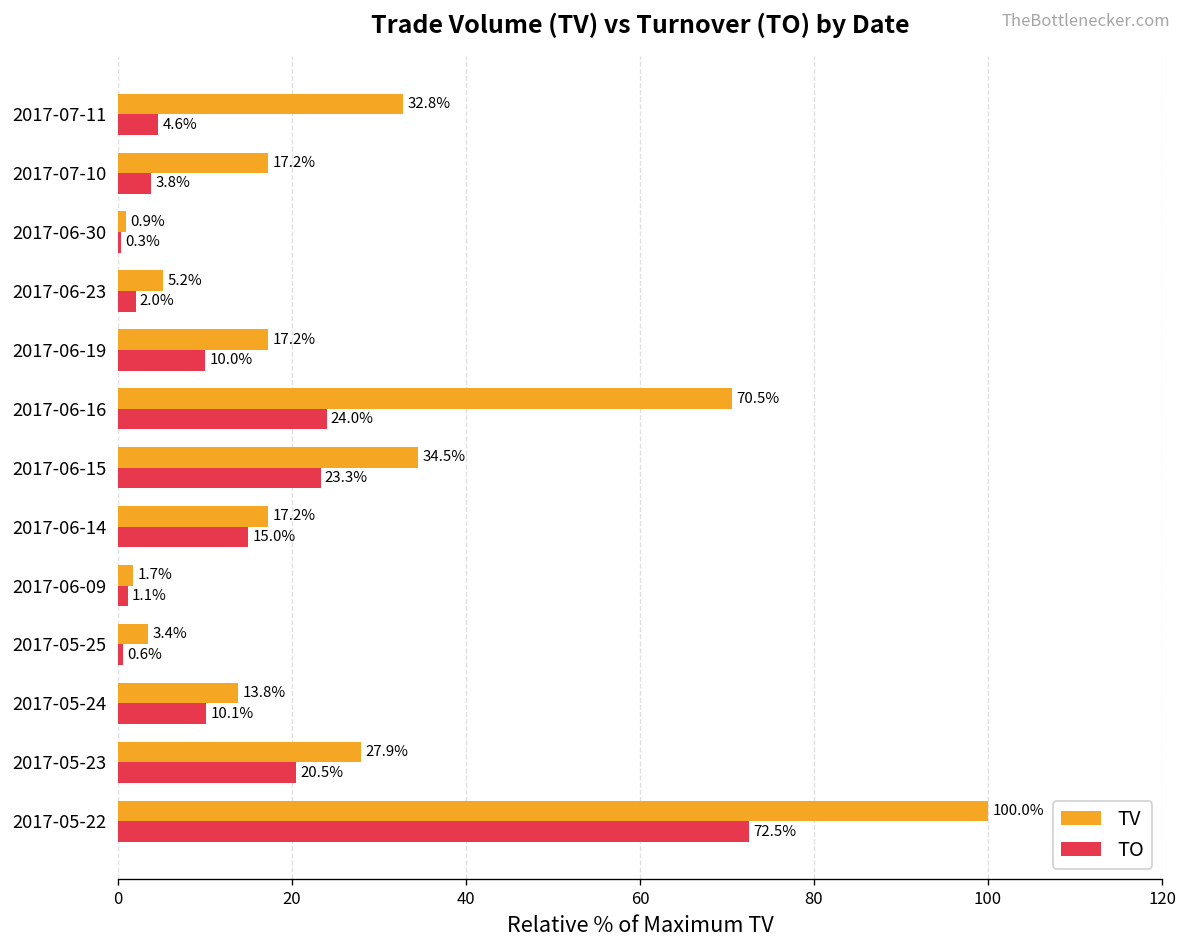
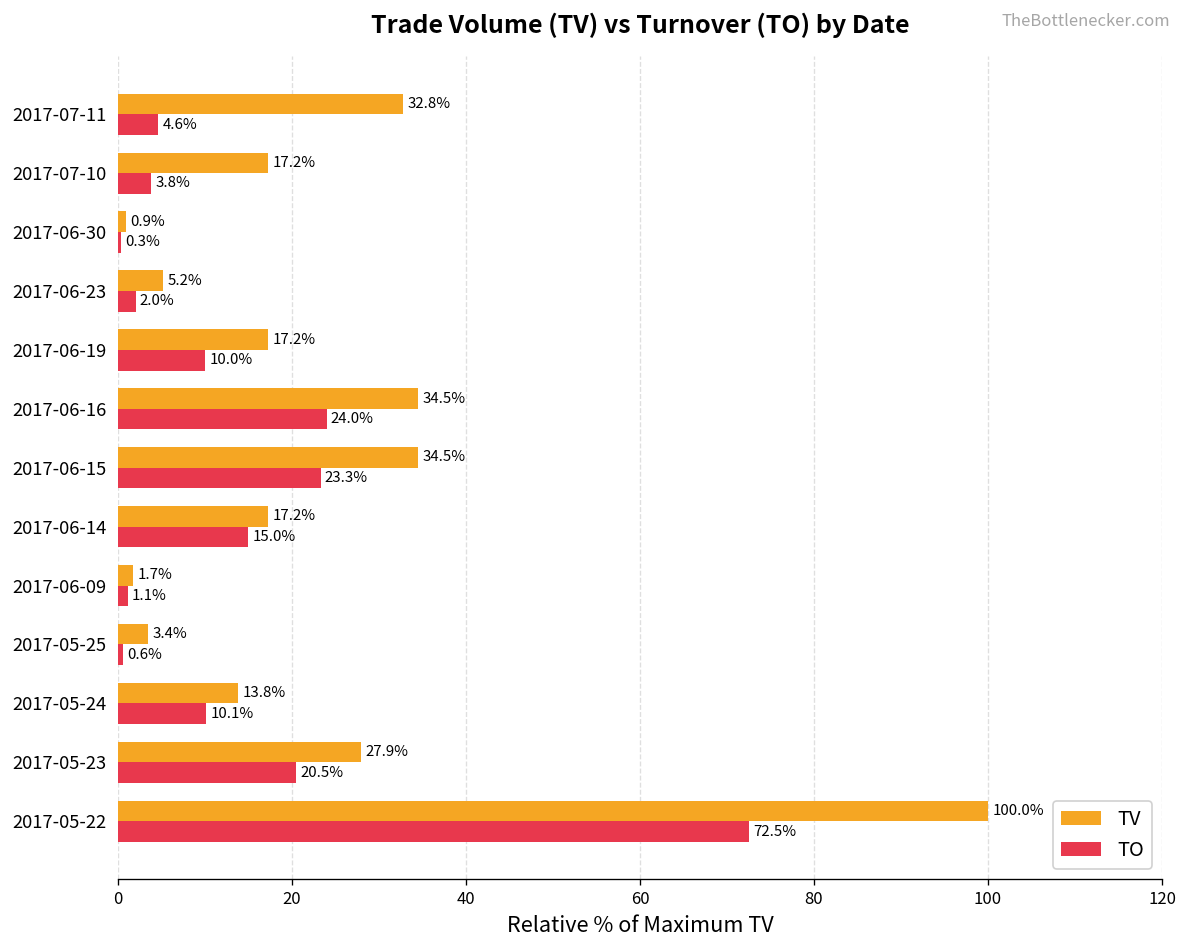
  {
    "TV": {
      "2017-07-11": "32.8%",
      "2017-07-10": "17.2%",
      "2017-06-30": "0.9%",
      "2017-06-23": "5.2%",
      "2017-06-19": "17.2%",
-     "2017-06-16": "70.5%",
+     "2017-06-16": "34.5%",
      "2017-06-15": "34.5%",
      "2017-06-14": "17.2%",
      "2017-06-09": "1.7%",
      "2017-05-25": "3.4%",
      "2017-05-24": "13.8%",
      "2017-05-23": "27.9%",
      "2017-05-22": "100.0%"
    },
    "TO": {
      "2017-07-11": "4.6%",
      "2017-07-10": "3.8%",
      "2017-06-30": "0.3%",
      "2017-06-23": "2.0%",
      "2017-06-19": "10.0%",
      "2017-06-16": "24.0%",
      "2017-06-15": "23.3%",
      "2017-06-14": "15.0%",
      "2017-06-09": "1.1%",
      "2017-05-25": "0.6%",
      "2017-05-24": "10.1%",
      "2017-05-23": "20.5%",
      "2017-05-22": "72.5%"
    }
  }
